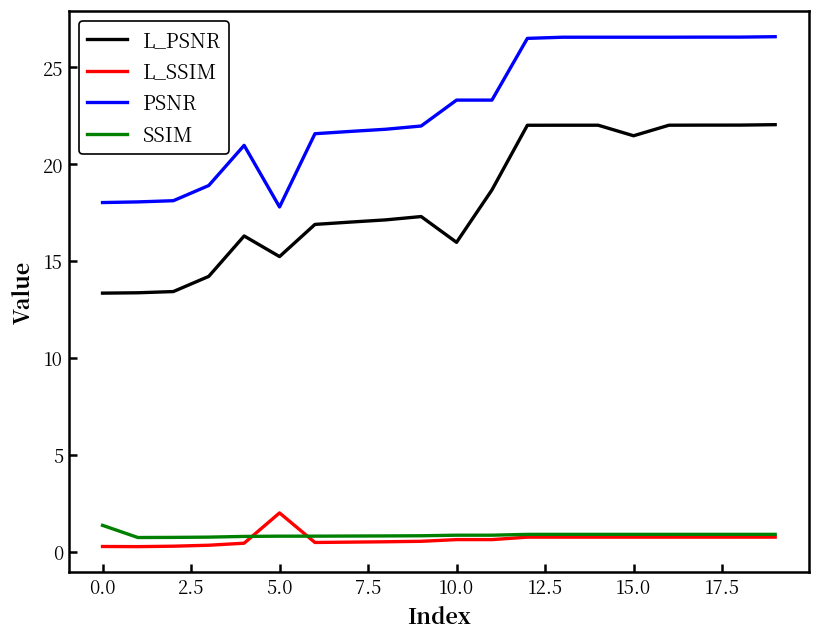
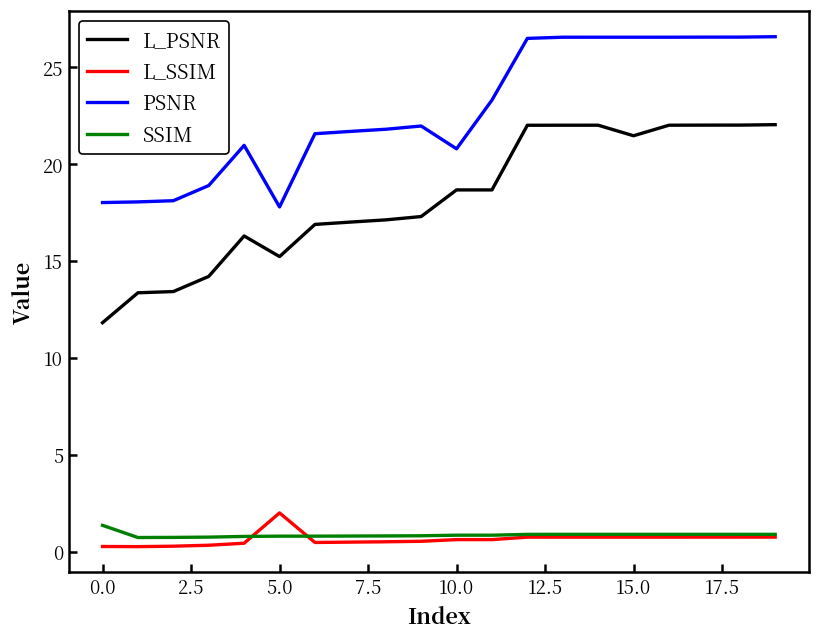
  {
    "L_PSNR": {
-     "0.0": 13.3,
+     "0.0": 11.8,
      "5.0": 15.2,
-     "10.0": 16.0,
+     "10.0": 18.7,
      "15.0": 21.5
    },
    "L_SSIM": {
      "0.0": 0.3,
      "5.0": 2.0,
      "10.0": 0.6
    },
    "PSNR": {
      "0.0": 18.0,
      "5.0": 17.8,
-     "10.0": 23.3,
+     "10.0": 20.8,
      "15.0": 26.5
    },
    "SSIM": {
      "0.0": 1.4,
      "5.0": 0.8,
      "10.0": 0.9
    }
  }
